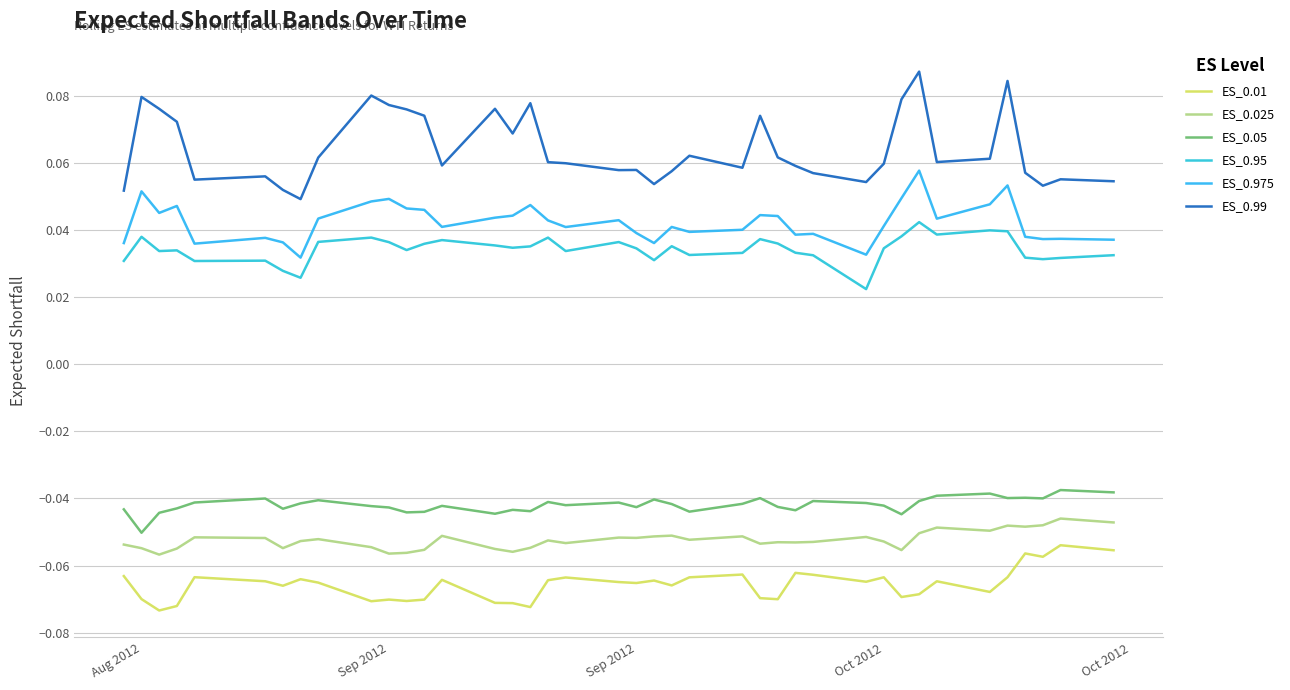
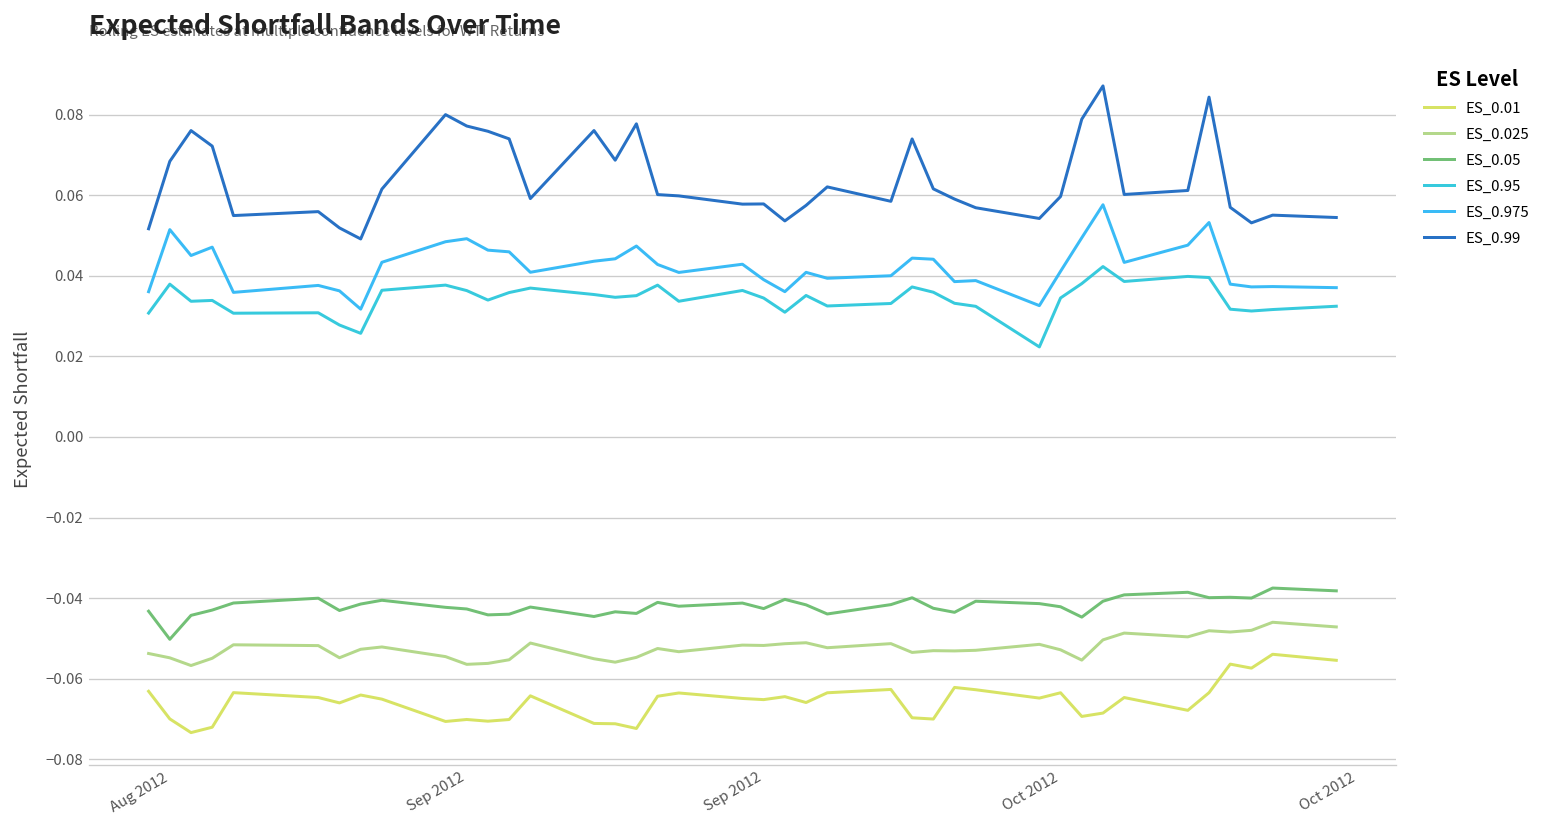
  {
    "ES_0.05": {
      "Aug 2012": -0.050,
      "Oct 2012": -0.042
    },
    "ES_0.99": {
-     "Aug 2012": 0.080,
+     "Aug 2012": 0.068,
      "Oct 2012": 0.060
    }
  }
